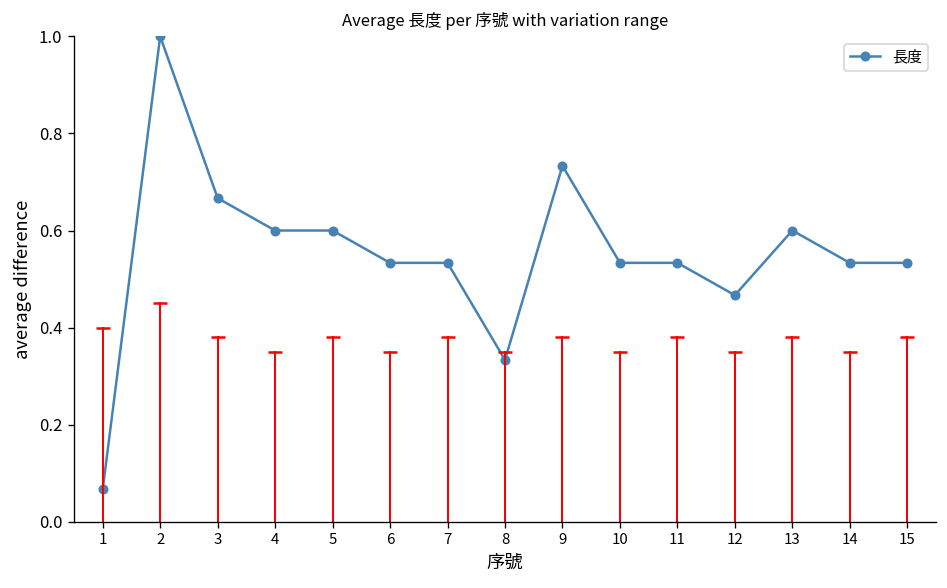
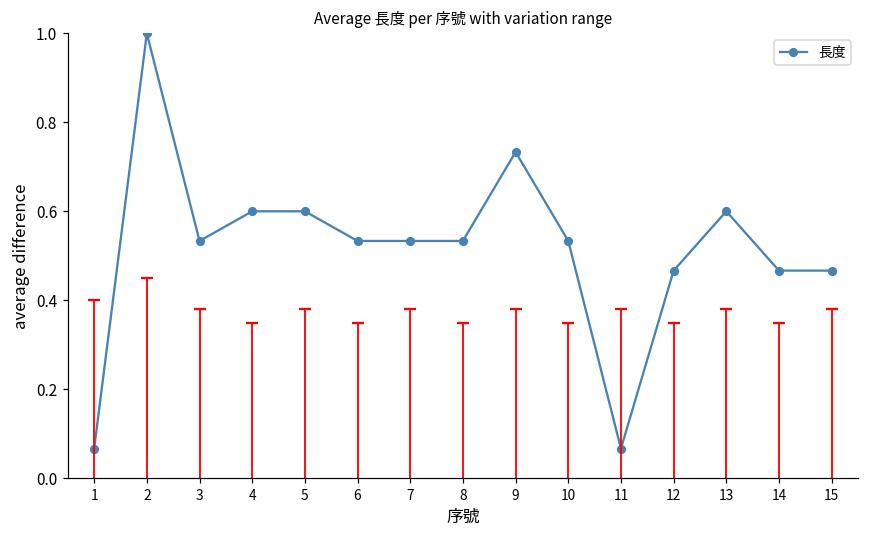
  {
    "長度": {
      "1": 0.07,
      "2": 1.00,
-     "3": 0.67,
+     "3": 0.53,
      "4": 0.60,
      "5": 0.60,
      "6": 0.53,
      "7": 0.53,
-     "8": 0.33,
+     "8": 0.53,
      "9": 0.73,
      "10": 0.53,
-     "11": 0.53,
+     "11": 0.07,
      "12": 0.47,
      "13": 0.60,
-     "14": 0.53,
-     "15": 0.53
+     "14": 0.47,
+     "15": 0.47
    }
  }
